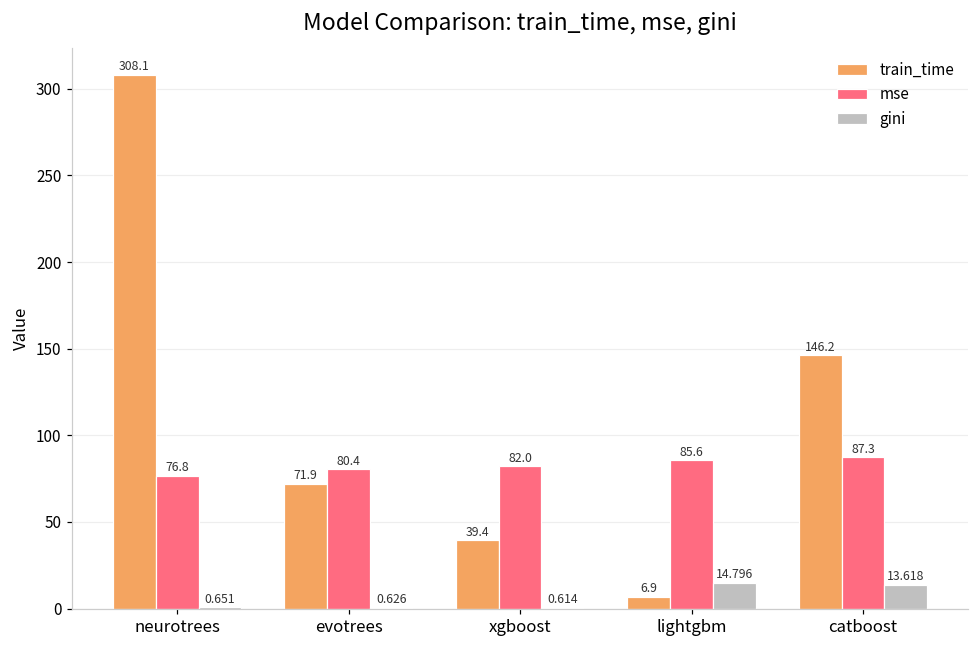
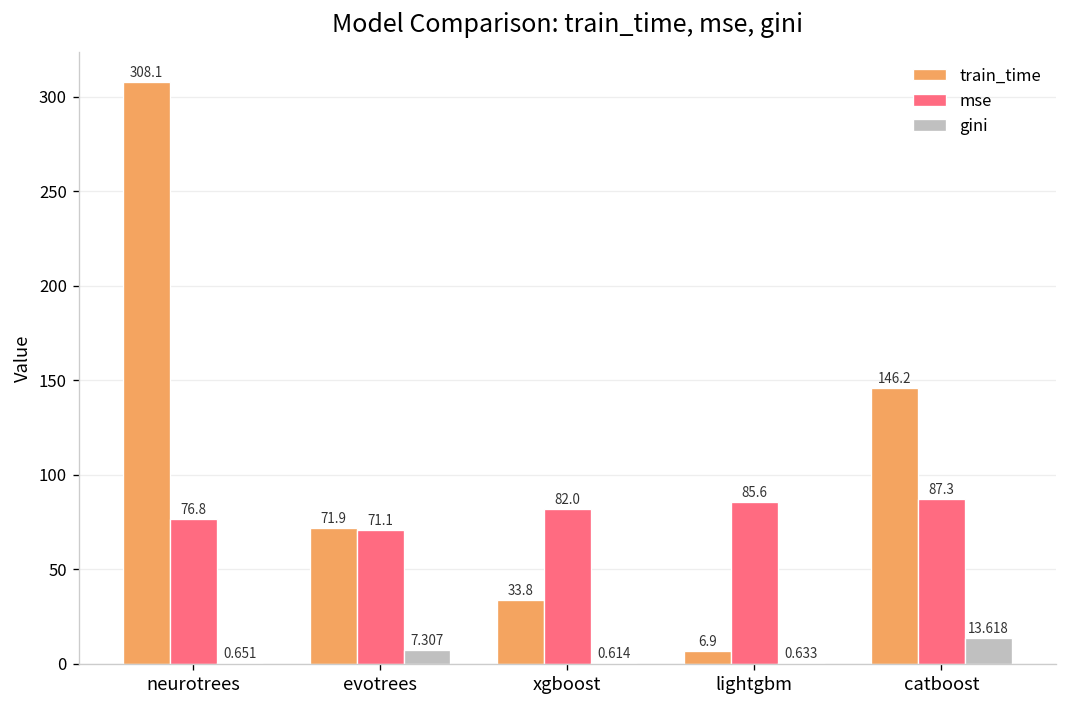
  {
    "train_time": {
      "neurotrees": 308.1,
      "evotrees": 71.9,
-     "xgboost": 39.4,
+     "xgboost": 33.8,
      "lightgbm": 6.9,
      "catboost": 146.2
    },
    "mse": {
      "neurotrees": 76.8,
-     "evotrees": 80.4,
+     "evotrees": 71.1,
      "xgboost": 82.0,
      "lightgbm": 85.6,
      "catboost": 87.3
    },
    "gini": {
      "neurotrees": 0.651,
-     "evotrees": 0.626,
+     "evotrees": 7.307,
      "xgboost": 0.614,
-     "lightgbm": 14.796,
+     "lightgbm": 0.633,
      "catboost": 13.618
    }
  }
